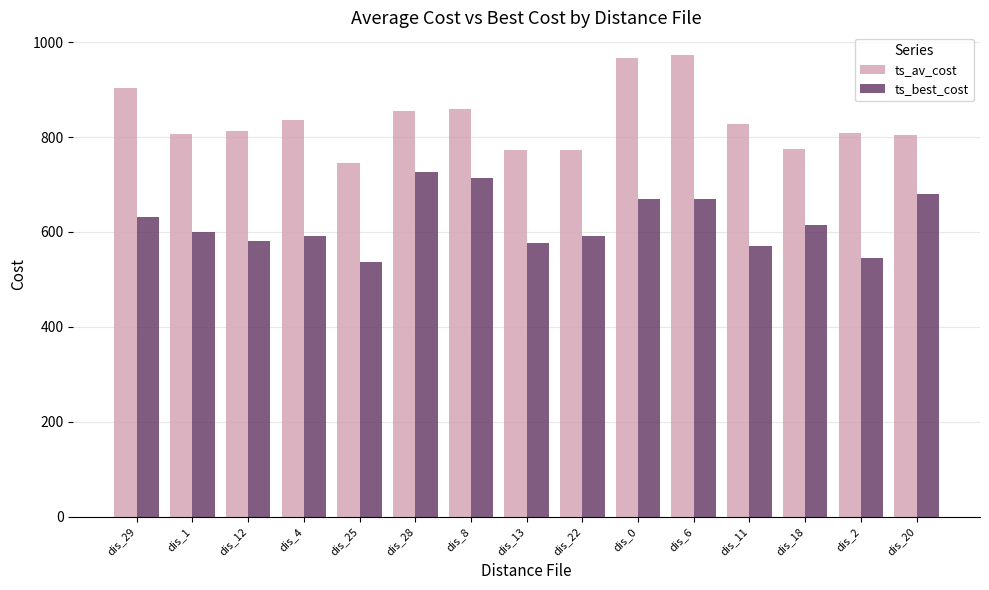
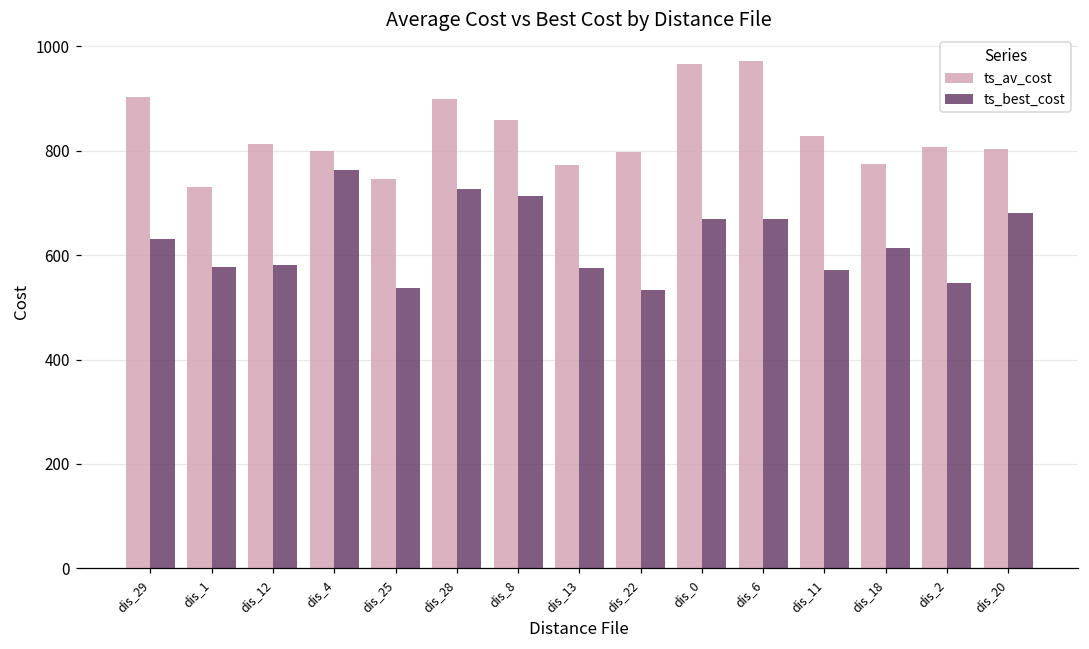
  {
    "ts_av_cost": {
      "dis_29": 900,
-     "dis_1": 810,
+     "dis_1": 730,
      "dis_12": 810,
-     "dis_4": 840,
+     "dis_4": 800,
      "dis_25": 750,
-     "dis_28": 860,
+     "dis_28": 900,
      "dis_8": 860,
      "dis_13": 770,
-     "dis_22": 770,
+     "dis_22": 800,
      "dis_0": 970,
      "dis_6": 970,
      "dis_11": 830,
      "dis_18": 770,
      "dis_2": 810,
      "dis_20": 800
    },
    "ts_best_cost": {
      "dis_29": 630,
-     "dis_1": 600,
+     "dis_1": 580,
      "dis_12": 580,
-     "dis_4": 590,
+     "dis_4": 760,
      "dis_25": 540,
      "dis_28": 730,
      "dis_8": 710,
      "dis_13": 580,
-     "dis_22": 590,
+     "dis_22": 530,
      "dis_0": 670,
      "dis_6": 670,
      "dis_11": 570,
      "dis_18": 610,
      "dis_2": 550,
      "dis_20": 680
    }
  }
